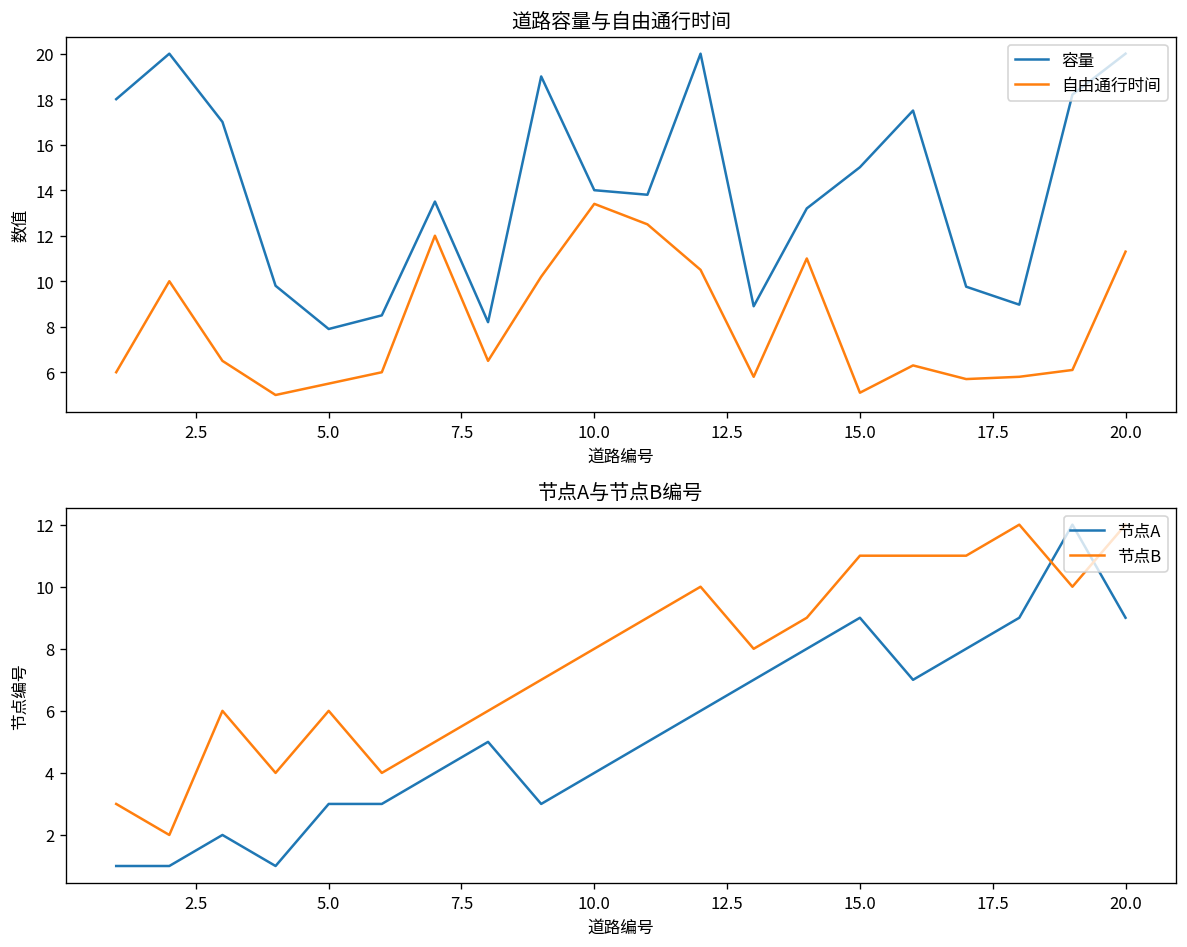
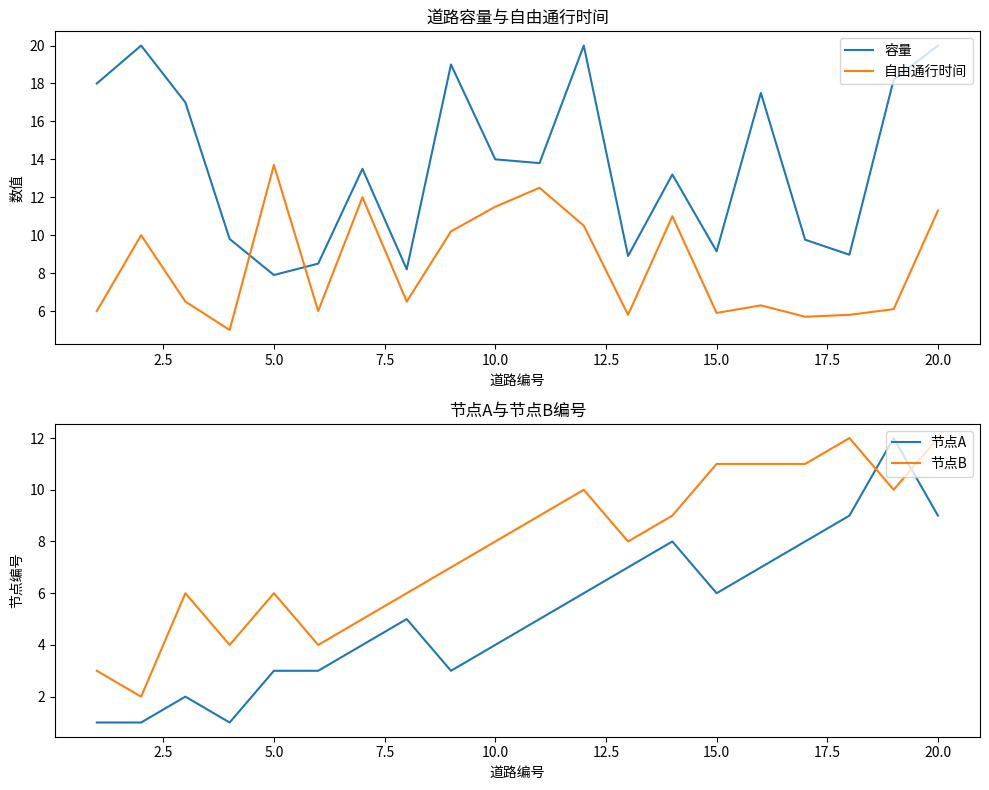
  {
    "道路容量与自由通行时间": {
      "容量": {
        "5.0": 7.9,
        "10.0": 14.0,
-       "15.0": 15.0
+       "15.0": 9.2
      },
      "自由通行时间": {
-       "5.0": 5.5,
-       "10.0": 13.4,
-       "15.0": 5.1,
+       "5.0": 13.7,
+       "10.0": 11.5,
+       "15.0": 5.9,
        "20.0": 11.3
      }
    },
    "节点A与节点B编号": {
      "节点A": {
        "5.0": 3,
        "10.0": 4,
-       "15.0": 9,
+       "15.0": 6,
        "20.0": 9
      },
      "节点B": {
        "5.0": 6,
        "10.0": 8,
        "15.0": 11
      }
    }
  }
